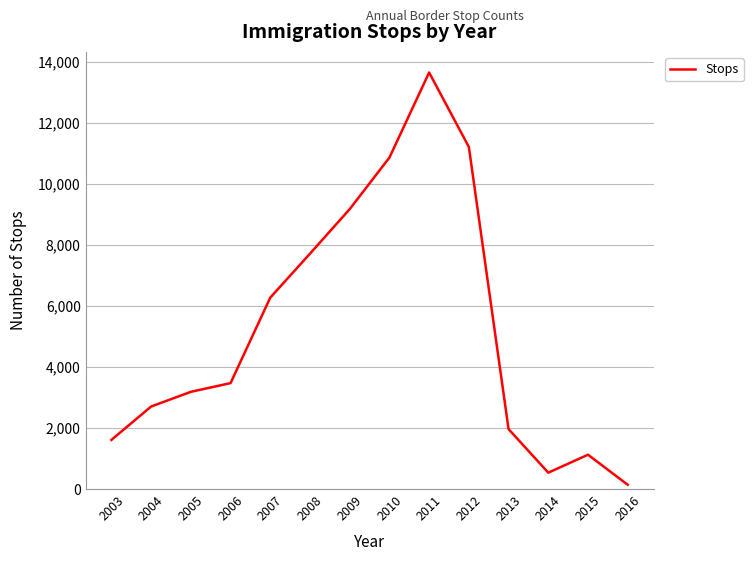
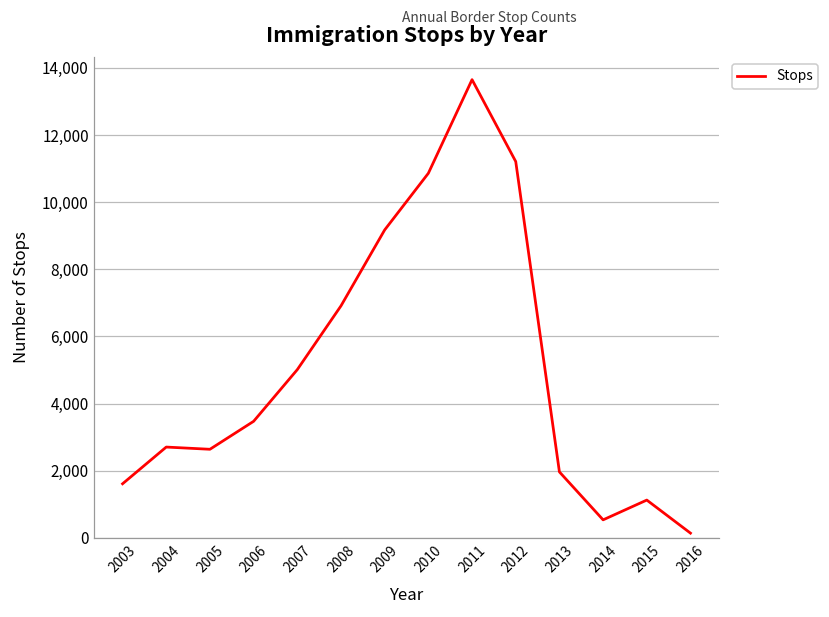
  {
    "2003": "1,600",
    "2004": "2,700",
-   "2005": "3,200",
+   "2005": "2,600",
    "2006": "3,500",
-   "2007": "6,300",
-   "2008": "7,700",
+   "2007": "5,000",
+   "2008": "6,900",
    "2009": "9,200",
    "2010": "10,900",
    "2011": "13,600",
    "2012": "11,200",
    "2013": "2,000",
    "2014": "500",
    "2015": "1,100",
    "2016": "100"
  }
